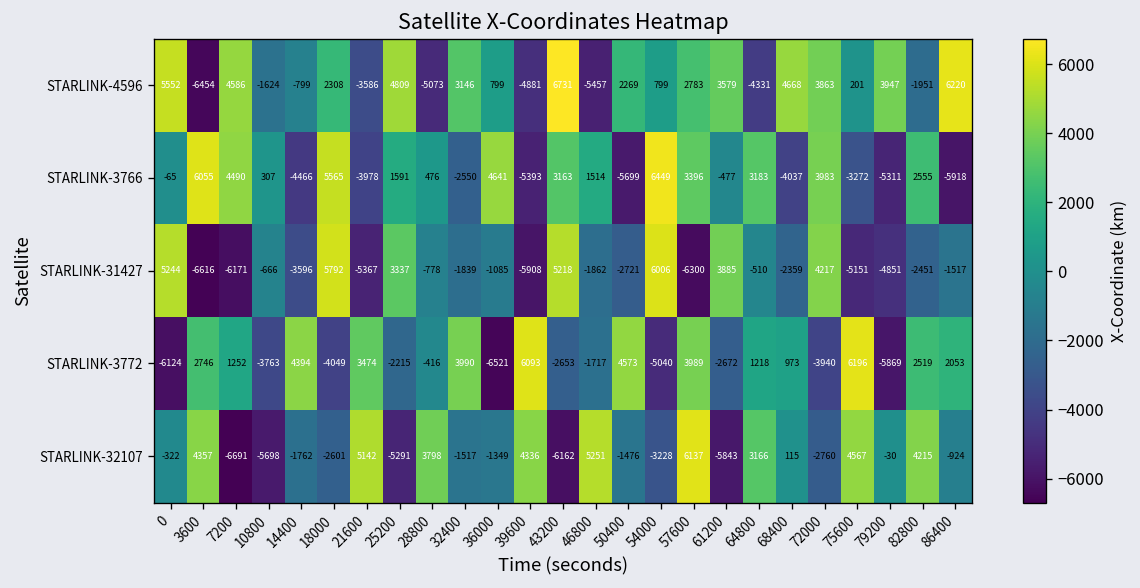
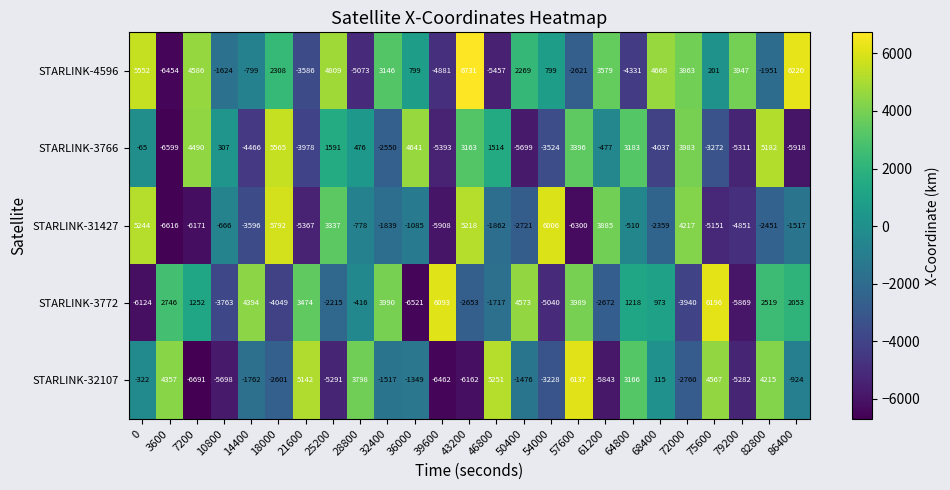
  {
    "STARLINK-4596": {
      "0": 5552,
      "3600": -6454,
      "7200": 4586,
      "10800": -1624,
      "14400": -799,
      "18000": 2308,
      "21600": -3586,
      "25200": 4809,
      "28800": -5073,
      "32400": 3146,
      "36000": 799,
      "39600": -4881,
      "43200": 6731,
      "46800": -5457,
      "50400": 2269,
      "54000": 799,
-     "57600": 2783,
+     "57600": -2621,
      "61200": 3579,
      "64800": -4331,
      "68400": 4668,
      "72000": 3863,
      "75600": 201,
      "79200": 3947,
      "82800": -1951,
      "86400": 6220
    },
    "STARLINK-3766": {
      "0": -65,
-     "3600": 6055,
+     "3600": -6599,
      "7200": 4490,
      "10800": 307,
      "14400": -4466,
      "18000": 5565,
      "21600": -3978,
      "25200": 1591,
      "28800": 476,
      "32400": -2550,
      "36000": 4641,
      "39600": -5393,
      "43200": 3163,
      "46800": 1514,
      "50400": -5699,
-     "54000": 6449,
+     "54000": -3524,
      "57600": 3396,
      "61200": -477,
      "64800": 3183,
      "68400": -4037,
      "72000": 3983,
      "75600": -3272,
      "79200": -5311,
-     "82800": 2555,
+     "82800": 5182,
      "86400": -5918
    },
    "STARLINK-31427": {
      "0": 5244,
      "3600": -6616,
      "7200": -6171,
      "10800": -666,
      "14400": -3596,
      "18000": 5792,
      "21600": -5367,
      "25200": 3337,
      "28800": -778,
      "32400": -1839,
      "36000": -1085,
      "39600": -5908,
      "43200": 5218,
      "46800": -1862,
      "50400": -2721,
      "54000": 6006,
      "57600": -6300,
      "61200": 3885,
      "64800": -510,
      "68400": -2359,
      "72000": 4217,
      "75600": -5151,
      "79200": -4851,
      "82800": -2451,
      "86400": -1517
    },
    "STARLINK-3772": {
      "0": -6124,
      "3600": 2746,
      "7200": 1252,
      "10800": -3763,
      "14400": 4394,
      "18000": -4049,
      "21600": 3474,
      "25200": -2215,
      "28800": -416,
      "32400": 3990,
      "36000": -6521,
      "39600": 6093,
      "43200": -2653,
      "46800": -1717,
      "50400": 4573,
      "54000": -5040,
      "57600": 3989,
      "61200": -2672,
      "64800": 1218,
      "68400": 973,
      "72000": -3940,
      "75600": 6196,
      "79200": -5869,
      "82800": 2519,
      "86400": 2053
    },
    "STARLINK-32107": {
      "0": -322,
      "3600": 4357,
      "7200": -6691,
      "10800": -5698,
      "14400": -1762,
      "18000": -2601,
      "21600": 5142,
      "25200": -5291,
      "28800": 3798,
      "32400": -1517,
      "36000": -1349,
-     "39600": 4336,
+     "39600": -6462,
      "43200": -6162,
      "46800": 5251,
      "50400": -1476,
      "54000": -3228,
      "57600": 6137,
      "61200": -5843,
      "64800": 3166,
      "68400": 115,
      "72000": -2760,
      "75600": 4567,
-     "79200": -30,
+     "79200": -5282,
      "82800": 4215,
      "86400": -924
    }
  }
